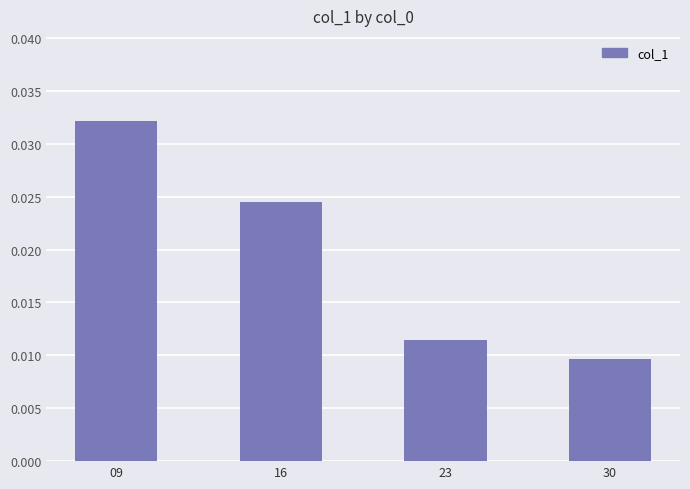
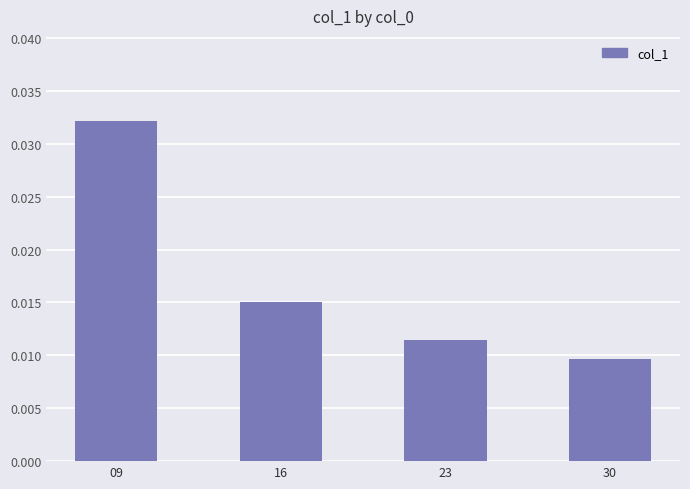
  {
    "09": 0.0322,
-   "16": 0.0245,
+   "16": 0.0150,
    "23": 0.0115,
    "30": 0.0097
  }
